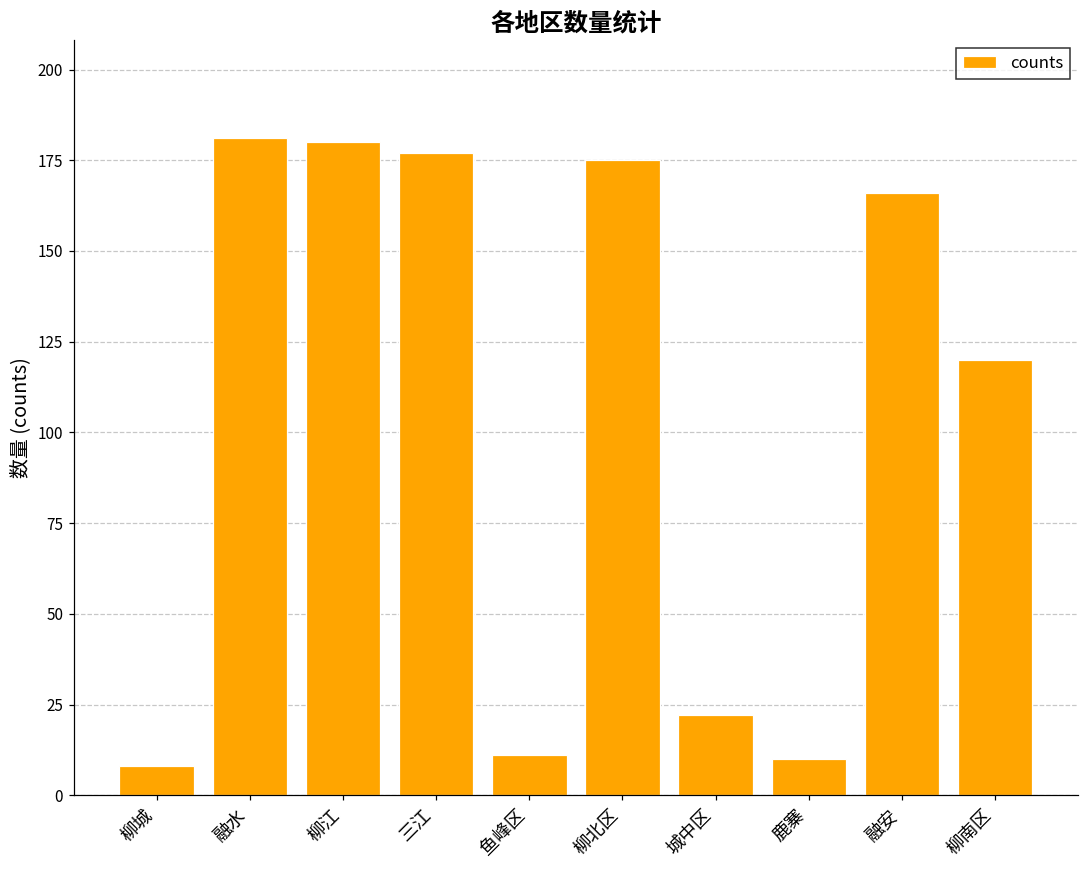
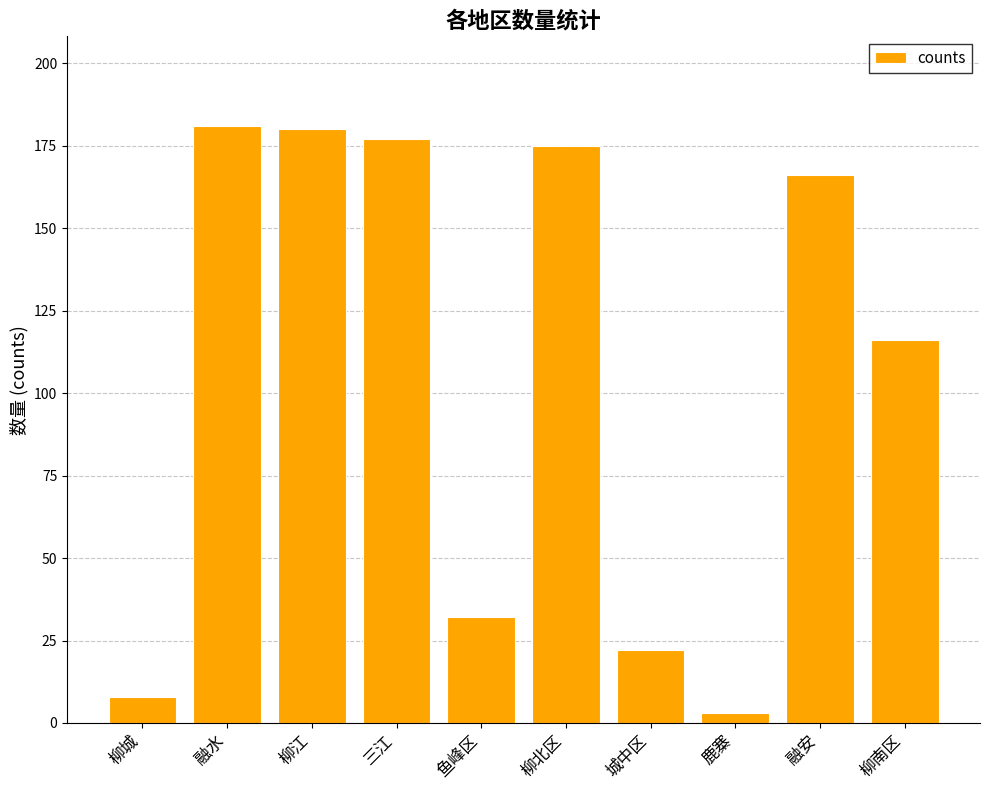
  {
    "柳城": 8,
    "融水": 181,
    "柳江": 180,
    "三江": 177,
-   "鱼峰区": 11,
+   "鱼峰区": 32,
    "柳北区": 175,
    "城中区": 22,
-   "鹿寨": 10,
+   "鹿寨": 3,
    "融安": 166,
-   "柳南区": 120
+   "柳南区": 116
  }
